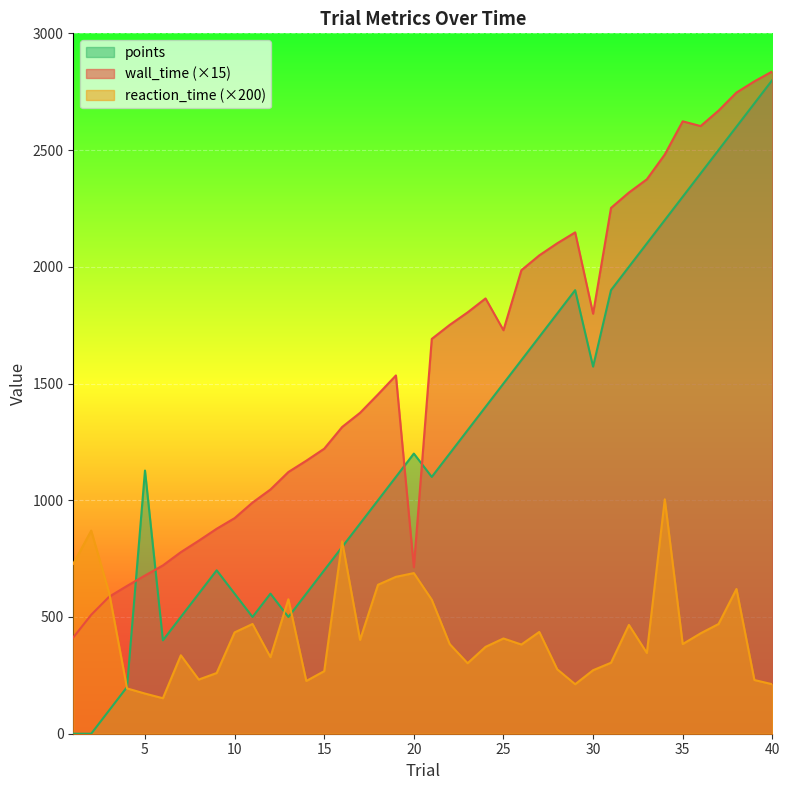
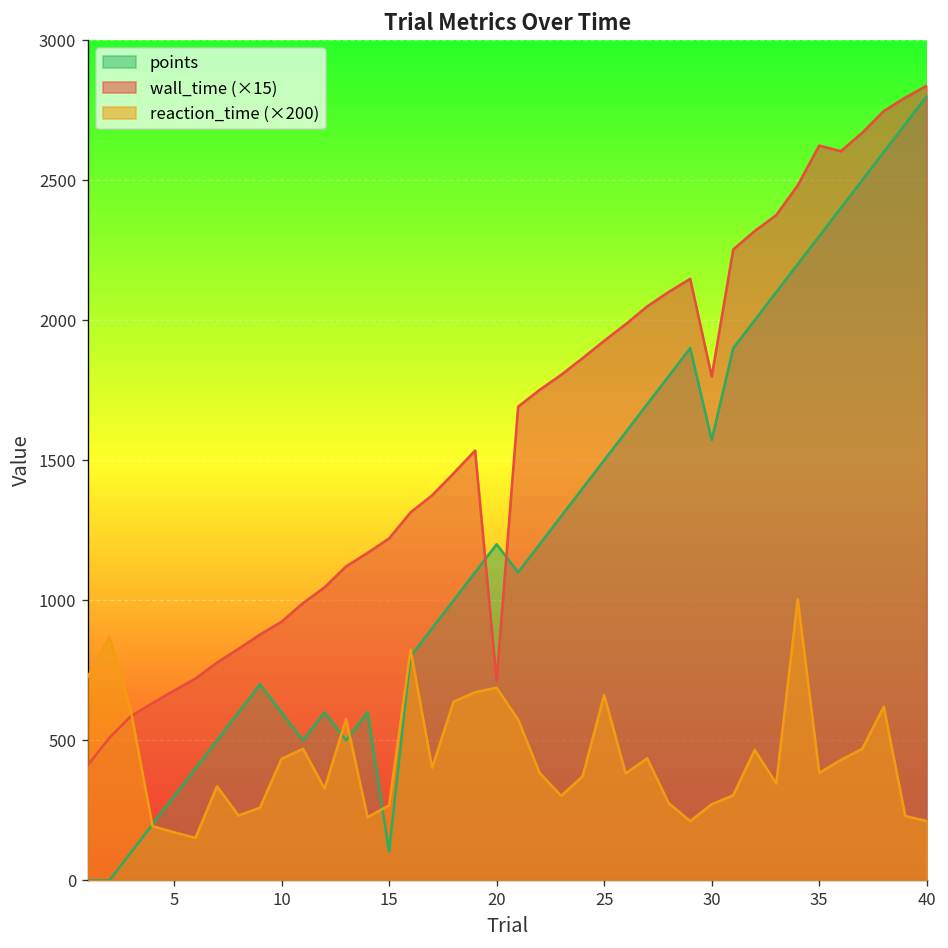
  {
    "points": {
-     "5": 1130,
+     "5": 300,
      "10": 600,
-     "15": 700,
+     "15": 100,
      "20": 1200,
      "25": 1500,
      "30": 1570,
      "35": 2300,
      "40": 2800
    },
    "wall_time (×15)": {
      "5": 680,
      "10": 920,
      "15": 1220,
      "20": 710,
-     "25": 1730,
+     "25": 1930,
      "30": 1800,
      "35": 2620,
      "40": 2840
    },
    "reaction_time (×200)": {
      "5": 170,
      "10": 430,
      "15": 270,
      "20": 690,
-     "25": 410,
+     "25": 660,
      "30": 270,
      "35": 380,
      "40": 210
    }
  }
